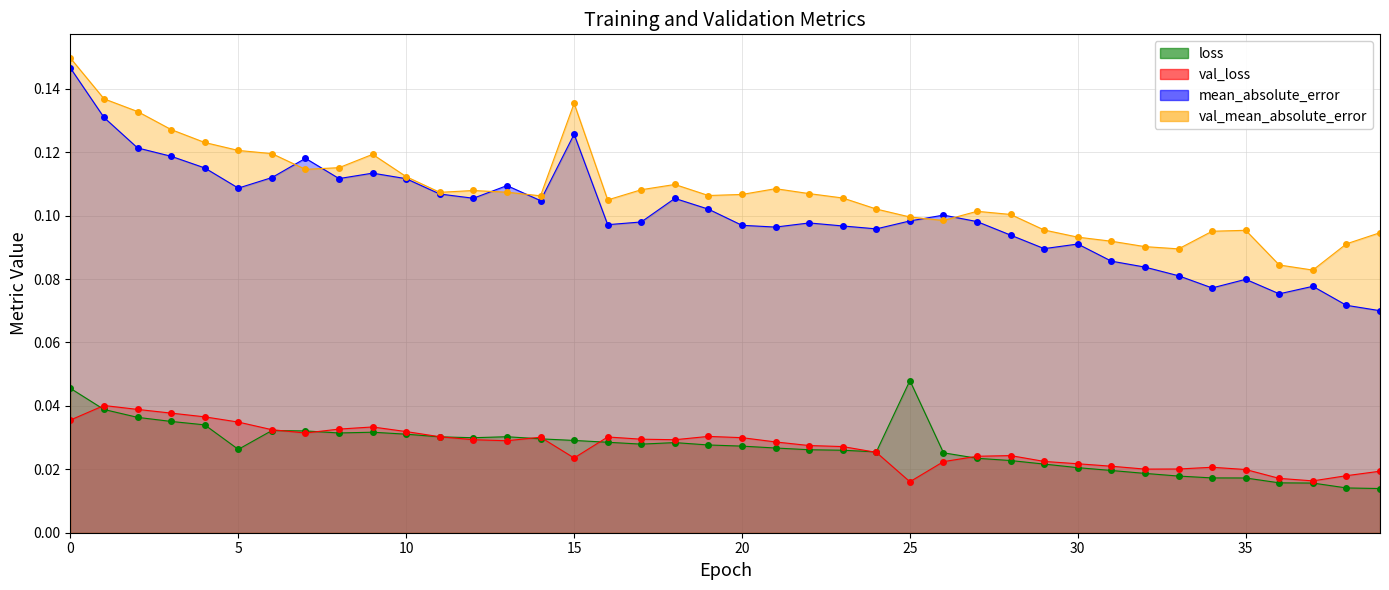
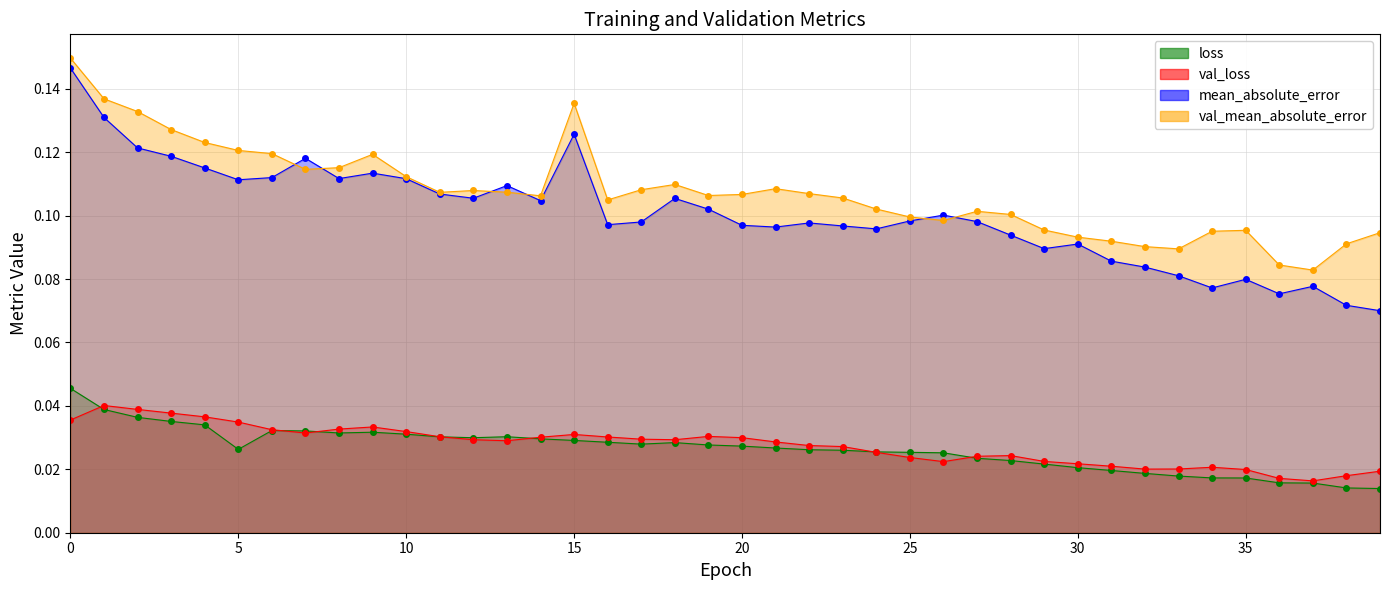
  {
    "loss": {
      "0": 0.046,
      "5": 0.026,
      "10": 0.031,
      "15": 0.029,
      "20": 0.027,
-     "25": 0.048,
+     "25": 0.025,
      "30": 0.021,
      "35": 0.017
    },
    "val_loss": {
      "0": 0.036,
      "5": 0.035,
      "10": 0.032,
-     "15": 0.024,
+     "15": 0.031,
      "20": 0.030,
-     "25": 0.016,
+     "25": 0.024,
      "30": 0.022,
      "35": 0.020
    },
    "mean_absolute_error": {
      "0": 0.147,
-     "5": 0.109,
+     "5": 0.111,
      "15": 0.126,
      "20": 0.097,
      "25": 0.098,
      "30": 0.091,
      "35": 0.080
    },
    "val_mean_absolute_error": {
      "0": 0.150,
      "5": 0.121,
      "15": 0.135,
      "20": 0.107,
      "25": 0.100,
      "30": 0.093,
      "35": 0.095
    }
  }
